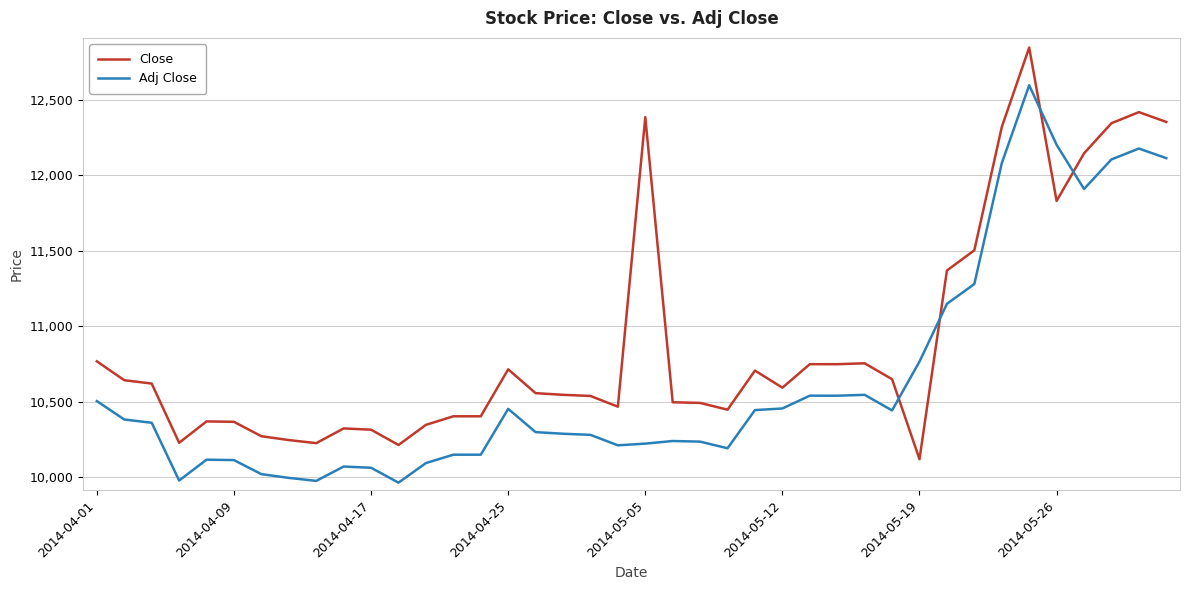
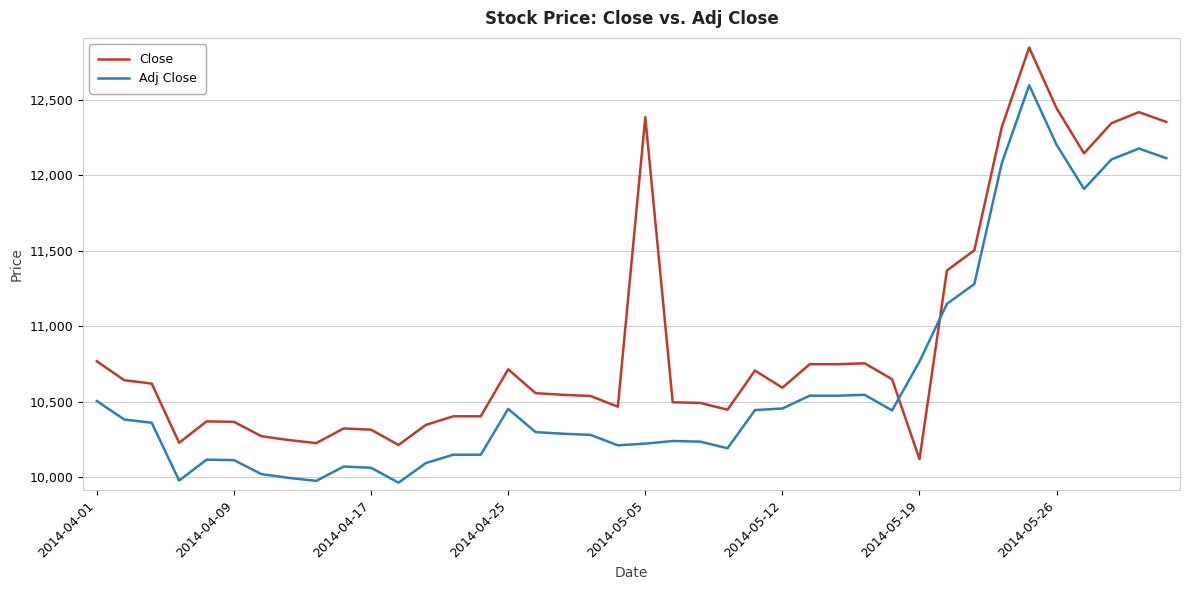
  {
    "Close": {
      "2014-04-01": "10,770",
      "2014-04-09": "10,370",
      "2014-04-17": "10,310",
      "2014-04-25": "10,710",
      "2014-05-05": "12,390",
      "2014-05-12": "10,590",
      "2014-05-19": "10,120",
-     "2014-05-26": "11,830"
+     "2014-05-26": "12,450"
    },
    "Adj Close": {
      "2014-04-01": "10,500",
      "2014-04-09": "10,110",
      "2014-04-17": "10,060",
      "2014-04-25": "10,450",
      "2014-05-05": "10,220",
      "2014-05-12": "10,450",
      "2014-05-19": "10,770",
      "2014-05-26": "12,200"
    }
  }
